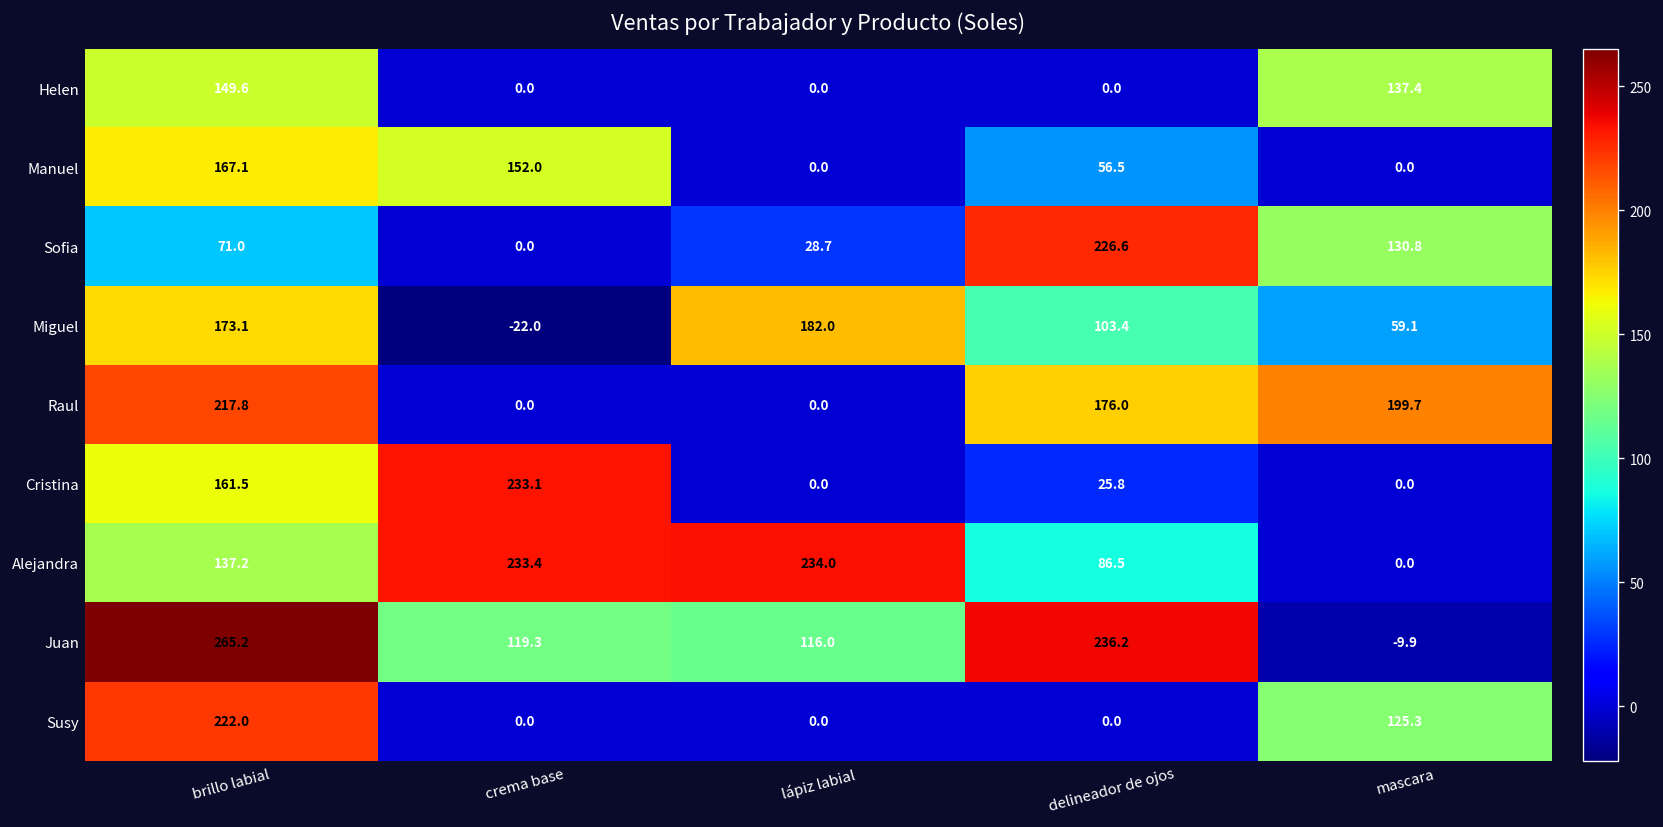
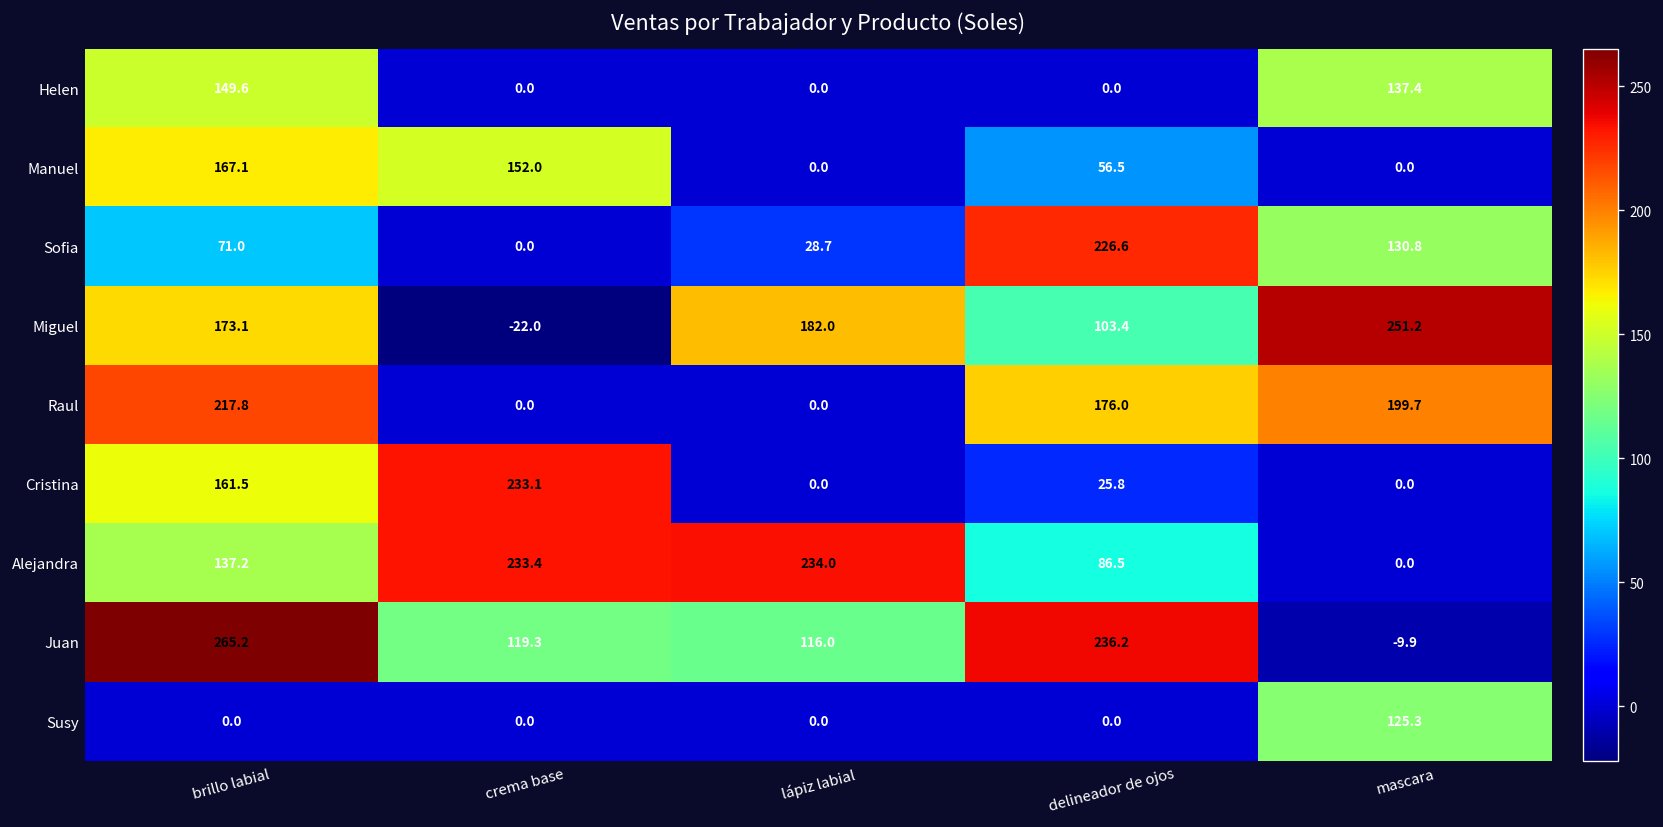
  {
    "Helen": {
      "brillo labial": 149.6,
      "crema base": 0.0,
      "lápiz labial": 0.0,
      "delineador de ojos": 0.0,
      "mascara": 137.4
    },
    "Manuel": {
      "brillo labial": 167.1,
      "crema base": 152.0,
      "lápiz labial": 0.0,
      "delineador de ojos": 56.5,
      "mascara": 0.0
    },
    "Sofia": {
      "brillo labial": 71.0,
      "crema base": 0.0,
      "lápiz labial": 28.7,
      "delineador de ojos": 226.6,
      "mascara": 130.8
    },
    "Miguel": {
      "brillo labial": 173.1,
      "crema base": -22.0,
      "lápiz labial": 182.0,
      "delineador de ojos": 103.4,
-     "mascara": 59.1
+     "mascara": 251.2
    },
    "Raul": {
      "brillo labial": 217.8,
      "crema base": 0.0,
      "lápiz labial": 0.0,
      "delineador de ojos": 176.0,
      "mascara": 199.7
    },
    "Cristina": {
      "brillo labial": 161.5,
      "crema base": 233.1,
      "lápiz labial": 0.0,
      "delineador de ojos": 25.8,
      "mascara": 0.0
    },
    "Alejandra": {
      "brillo labial": 137.2,
      "crema base": 233.4,
      "lápiz labial": 234.0,
      "delineador de ojos": 86.5,
      "mascara": 0.0
    },
    "Juan": {
      "brillo labial": 265.2,
      "crema base": 119.3,
      "lápiz labial": 116.0,
      "delineador de ojos": 236.2,
      "mascara": -9.9
    },
    "Susy": {
-     "brillo labial": 222.0,
+     "brillo labial": 0.0,
      "crema base": 0.0,
      "lápiz labial": 0.0,
      "delineador de ojos": 0.0,
      "mascara": 125.3
    }
  }
